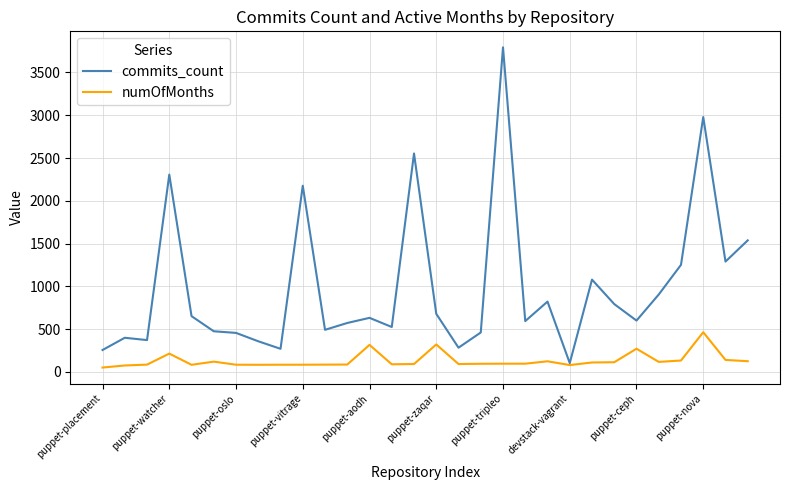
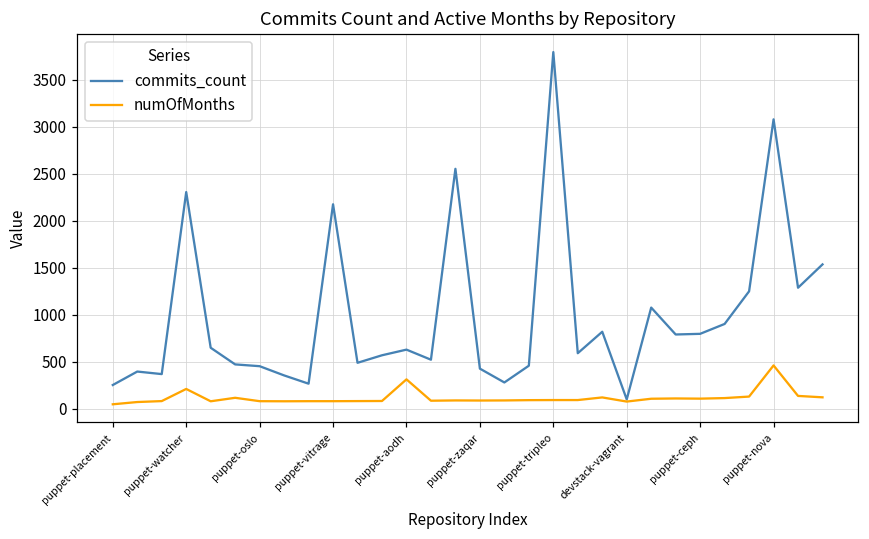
  {
    "commits_count": {
      "puppet-placement": 300,
      "puppet-watcher": 2300,
      "puppet-oslo": 500,
      "puppet-vitrage": 2200,
      "puppet-aodh": 600,
-     "puppet-zaqar": 700,
+     "puppet-zaqar": 400,
      "puppet-tripleo": 3800,
-     "puppet-ceph": 600,
-     "puppet-nova": 3000
+     "puppet-ceph": 800,
+     "puppet-nova": 3100
    },
    "numOfMonths": {
      "puppet-placement": 100,
      "puppet-watcher": 200,
      "puppet-oslo": 100,
      "puppet-vitrage": 100,
      "puppet-aodh": 300,
-     "puppet-zaqar": 300,
+     "puppet-zaqar": 100,
      "puppet-tripleo": 100,
-     "puppet-ceph": 300,
+     "puppet-ceph": 100,
      "puppet-nova": 500
    }
  }
